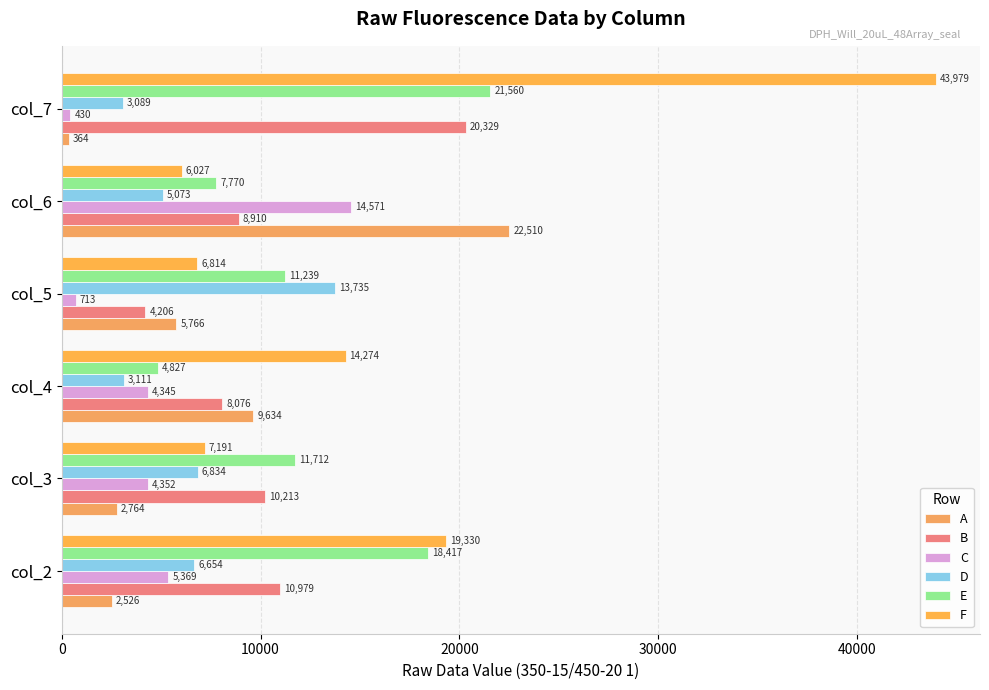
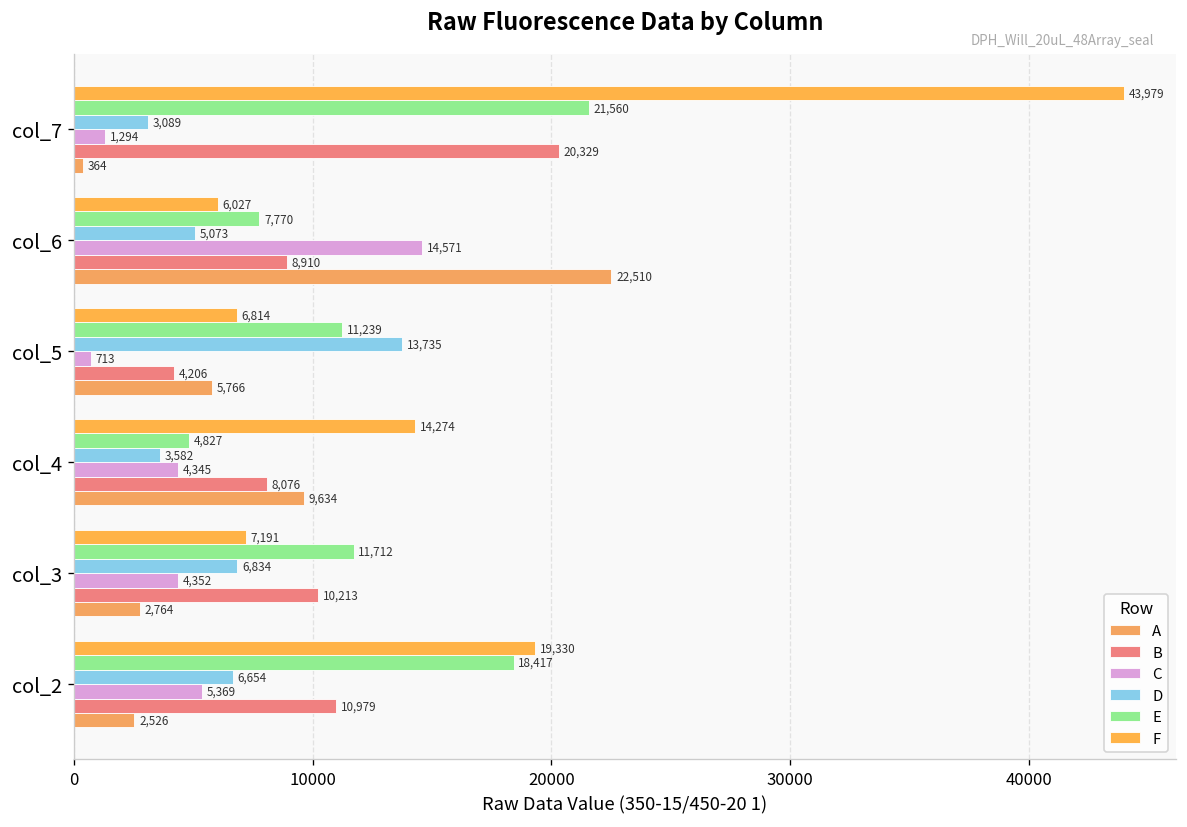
  {
    "C": {
-     "col_7": "430",
+     "col_7": "1,294",
      "col_6": "14,571",
      "col_5": "713",
      "col_4": "4,345",
      "col_3": "4,352",
      "col_2": "5,369"
    },
    "D": {
      "col_7": "3,089",
      "col_6": "5,073",
      "col_5": "13,735",
-     "col_4": "3,111",
+     "col_4": "3,582",
      "col_3": "6,834",
      "col_2": "6,654"
    },
    "E": {
      "col_7": "21,560",
      "col_6": "7,770",
      "col_5": "11,239",
      "col_4": "4,827",
      "col_3": "11,712",
      "col_2": "18,417"
    }
  }
